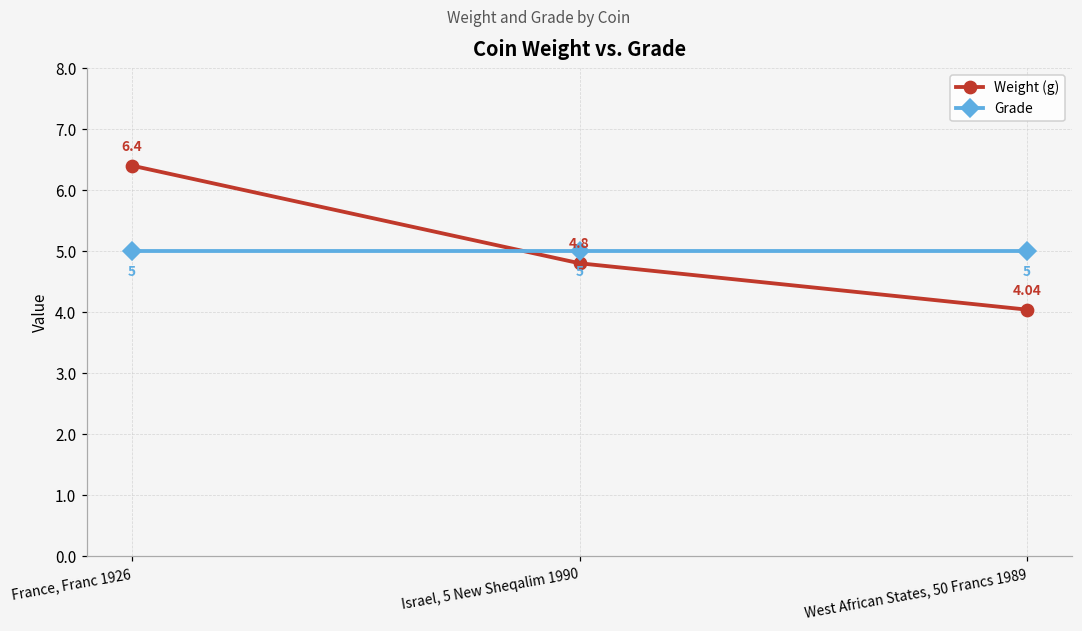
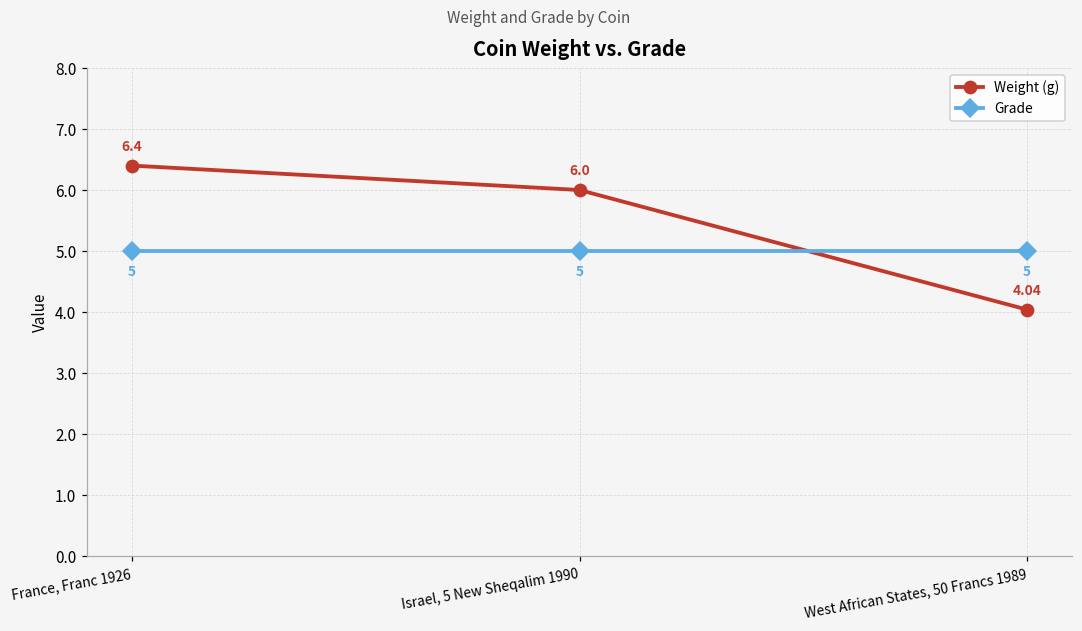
  {
    "Weight (g)": {
      "France, Franc 1926": 6.4,
-     "Israel, 5 New Sheqalim 1990": 4.8,
+     "Israel, 5 New Sheqalim 1990": 6.0,
      "West African States, 50 Francs 1989": 4.04
    },
    "Grade": {
      "France, Franc 1926": 5,
      "Israel, 5 New Sheqalim 1990": 5,
      "West African States, 50 Francs 1989": 5
    }
  }
